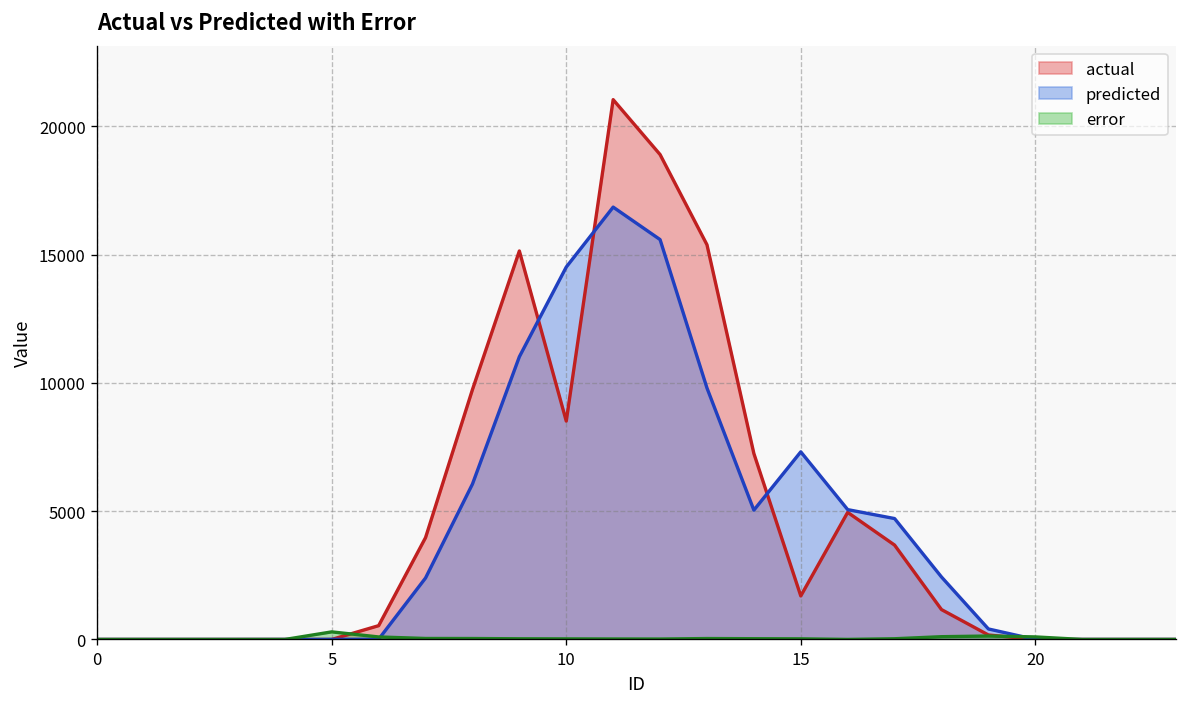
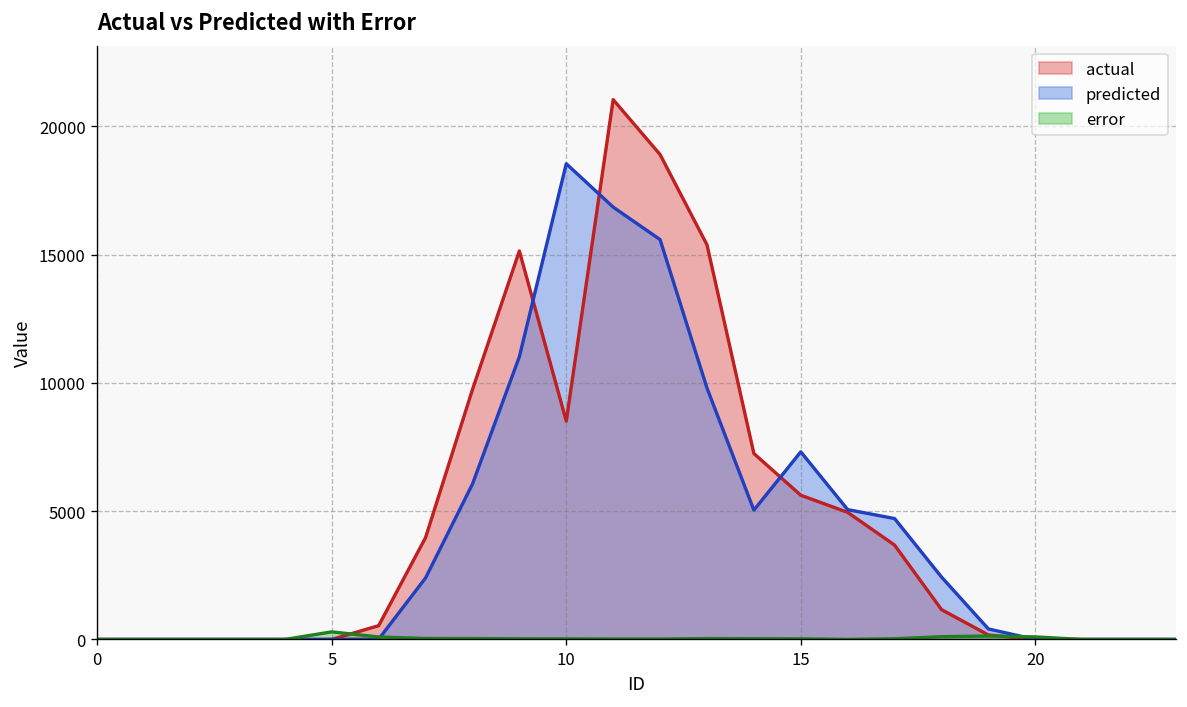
  {
    "actual": {
      "10": 8500,
-     "15": 1700
+     "15": 5600
    },
    "predicted": {
-     "10": 14500,
+     "10": 18500,
      "15": 7300
    },
    "error": {
      "5": 300,
      "10": 0,
      "15": 0
    }
  }
